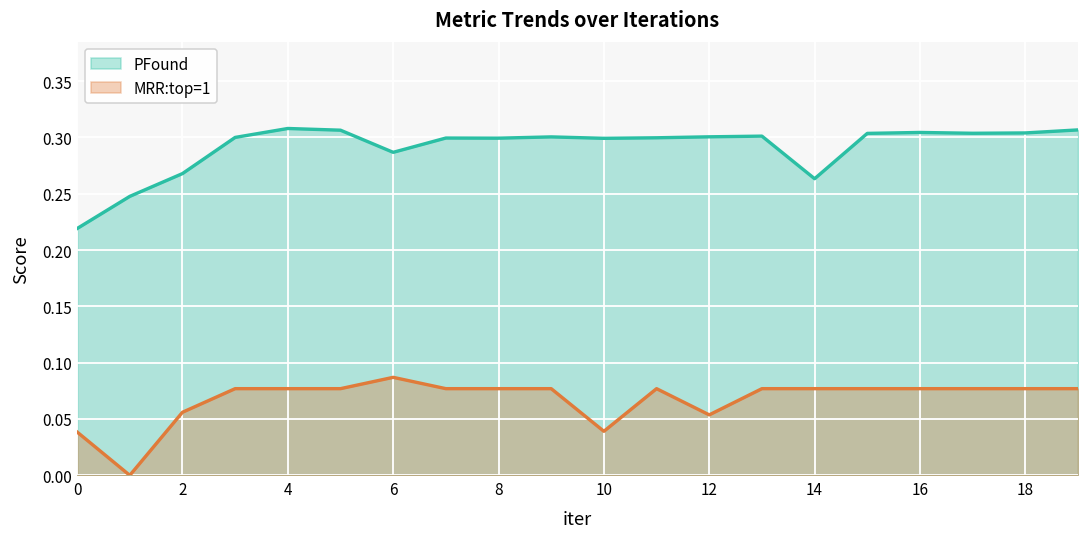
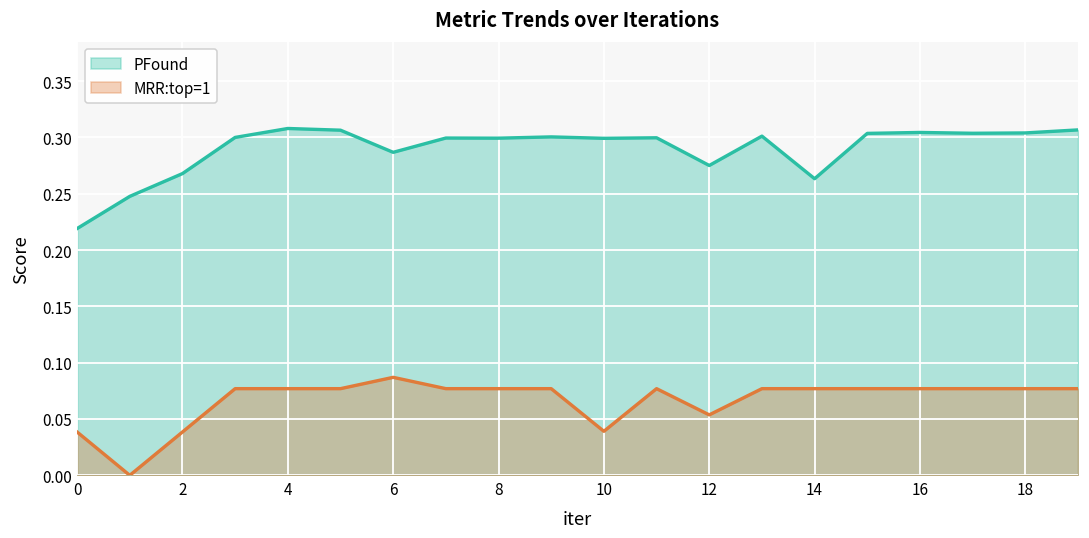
  {
    "PFound": {
      "0": 0.219,
      "2": 0.268,
      "4": 0.308,
      "6": 0.287,
      "8": 0.299,
      "10": 0.299,
-     "12": 0.300,
+     "12": 0.275,
      "14": 0.263,
      "16": 0.304,
      "18": 0.304
    },
    "MRR:top=1": {
      "0": 0.038,
-     "2": 0.056,
+     "2": 0.038,
      "4": 0.077,
      "6": 0.087,
      "8": 0.077,
      "10": 0.039,
      "12": 0.054,
      "14": 0.077,
      "16": 0.077,
      "18": 0.077
    }
  }
